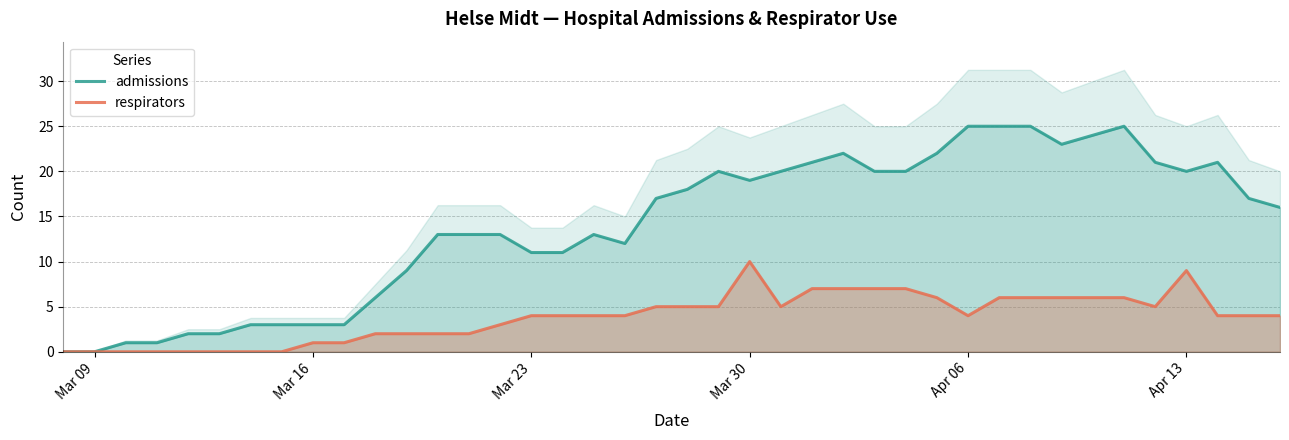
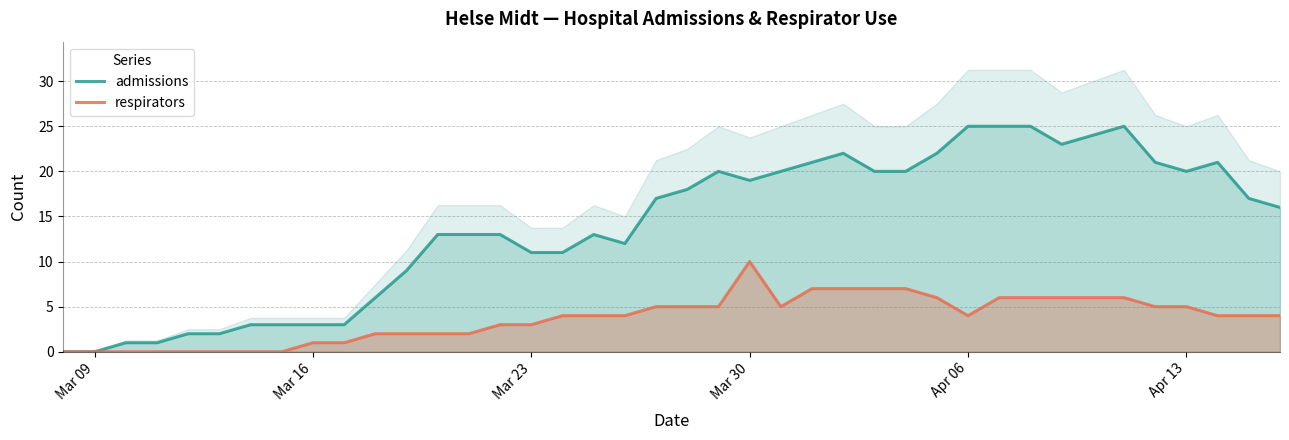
  {
    "respirators": {
      "Mar 16": 1,
-     "Mar 23": 4,
+     "Mar 23": 3,
      "Mar 30": 10,
      "Apr 06": 4,
-     "Apr 13": 9
+     "Apr 13": 5
    }
  }
